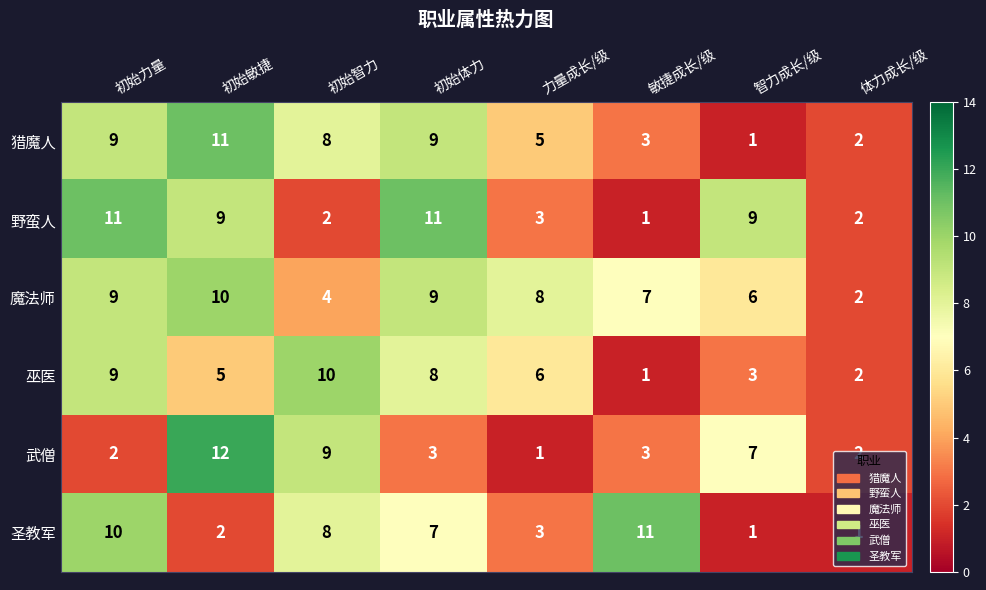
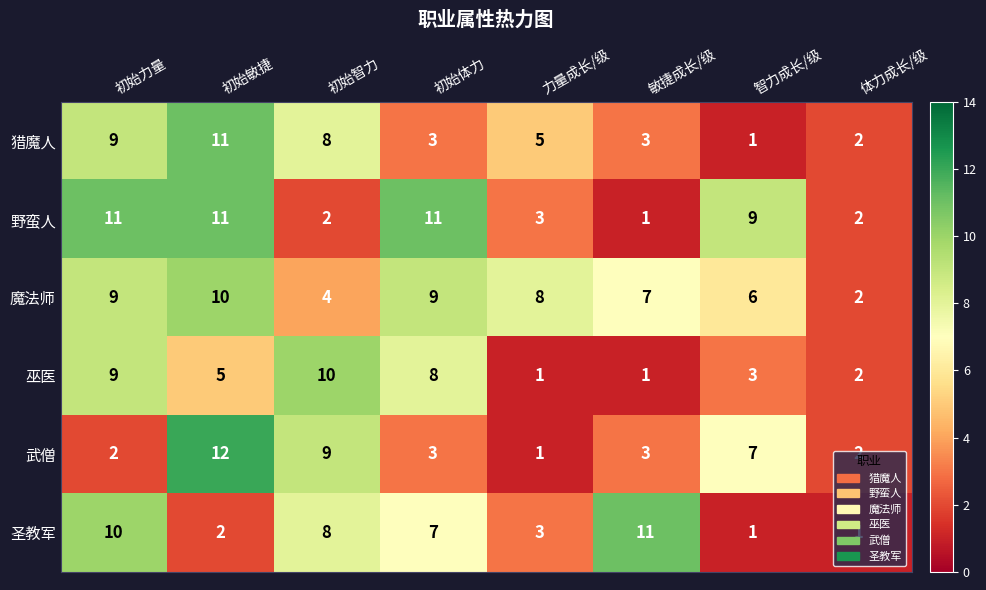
  {
    "猎魔人": {
      "初始力量": 9,
      "初始敏捷": 11,
      "初始智力": 8,
-     "初始体力": 9,
+     "初始体力": 3,
      "力量成长/级": 5,
      "敏捷成长/级": 3,
      "智力成长/级": 1,
      "体力成长/级": 2
    },
    "野蛮人": {
      "初始力量": 11,
-     "初始敏捷": 9,
+     "初始敏捷": 11,
      "初始智力": 2,
      "初始体力": 11,
      "力量成长/级": 3,
      "敏捷成长/级": 1,
      "智力成长/级": 9,
      "体力成长/级": 2
    },
    "魔法师": {
      "初始力量": 9,
      "初始敏捷": 10,
      "初始智力": 4,
      "初始体力": 9,
      "力量成长/级": 8,
      "敏捷成长/级": 7,
      "智力成长/级": 6,
      "体力成长/级": 2
    },
    "巫医": {
      "初始力量": 9,
      "初始敏捷": 5,
      "初始智力": 10,
      "初始体力": 8,
-     "力量成长/级": 6,
+     "力量成长/级": 1,
      "敏捷成长/级": 1,
      "智力成长/级": 3,
      "体力成长/级": 2
    },
    "武僧": {
      "初始力量": 2,
      "初始敏捷": 12,
      "初始智力": 9,
      "初始体力": 3,
      "力量成长/级": 1,
      "敏捷成长/级": 3,
      "智力成长/级": 7
    },
    "圣教军": {
      "初始力量": 10,
      "初始敏捷": 2,
      "初始智力": 8,
      "初始体力": 7,
      "力量成长/级": 3,
      "敏捷成长/级": 11,
      "智力成长/级": 1
    }
  }
